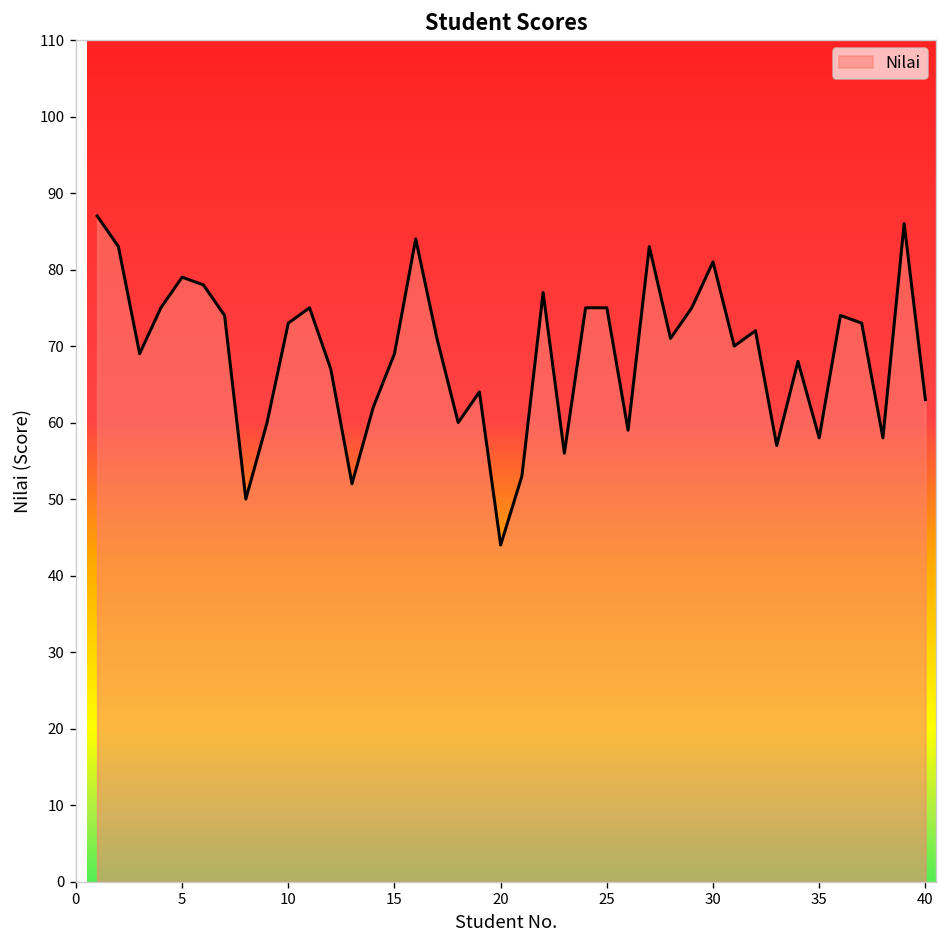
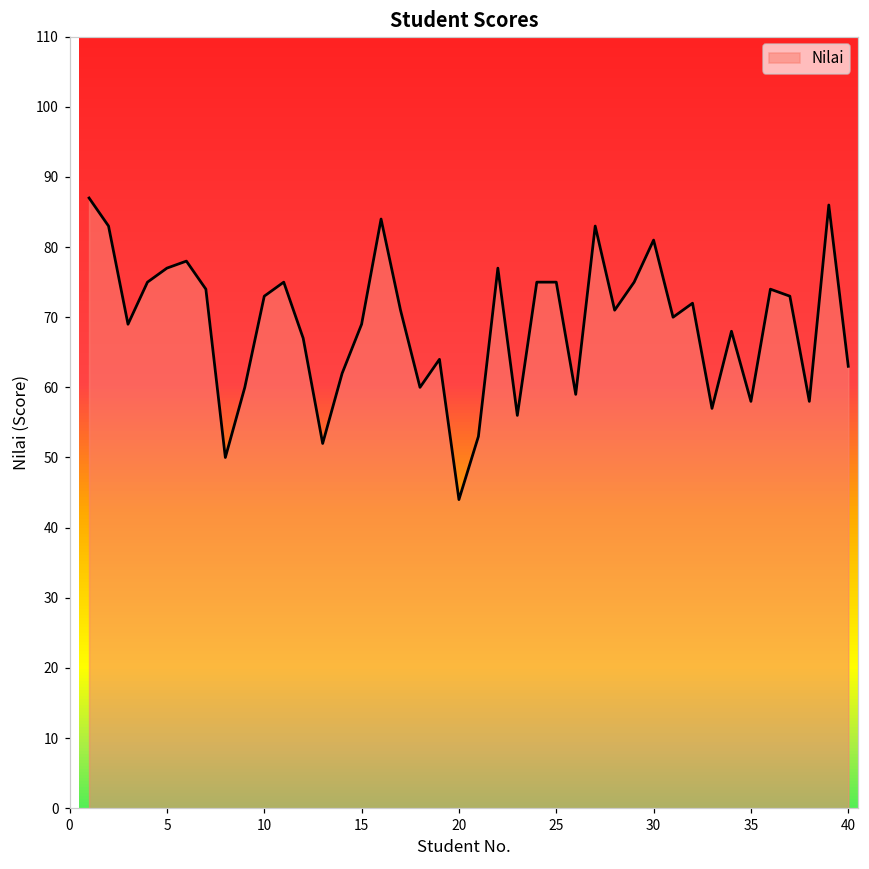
  {
-   "5": 79,
+   "5": 77,
    "10": 73,
    "15": 69,
    "20": 44,
    "25": 75,
    "30": 81,
    "35": 58,
    "40": 63
  }
